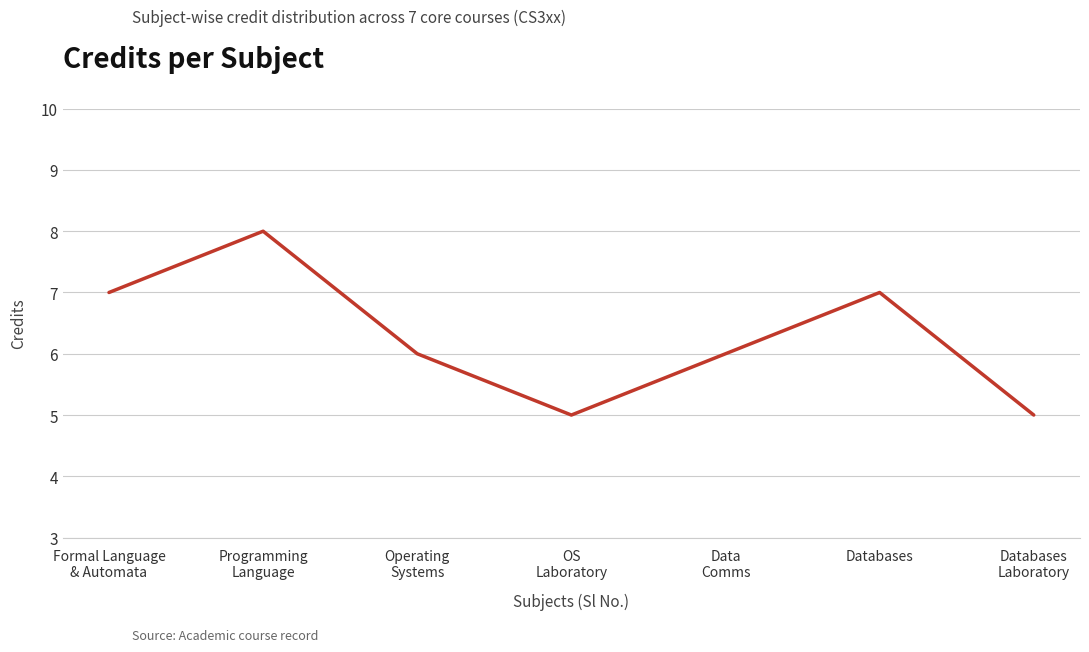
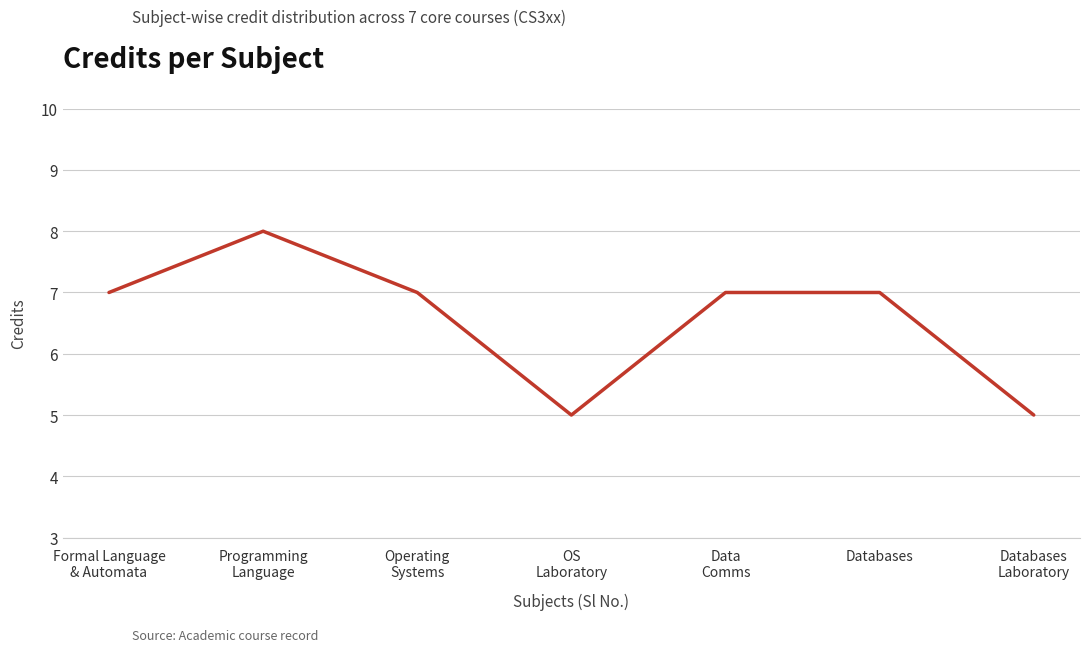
  {
    "Formal Language & Automata": 7,
    "Programming Language": 8,
-   "Operating Systems": 6,
+   "Operating Systems": 7,
    "OS Laboratory": 5,
-   "Data Comms": 6,
+   "Data Comms": 7,
    "Databases": 7,
    "Databases Laboratory": 5
  }
